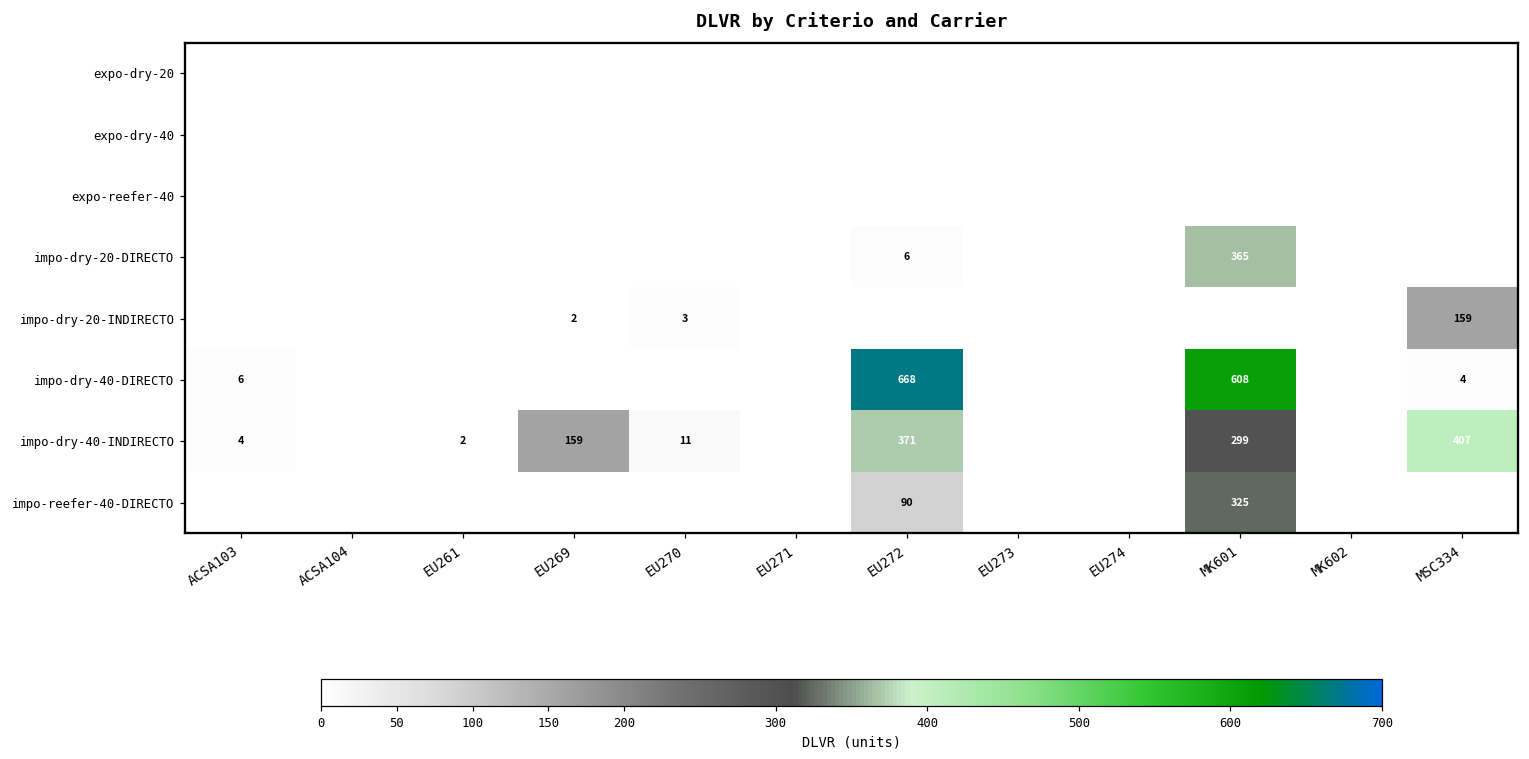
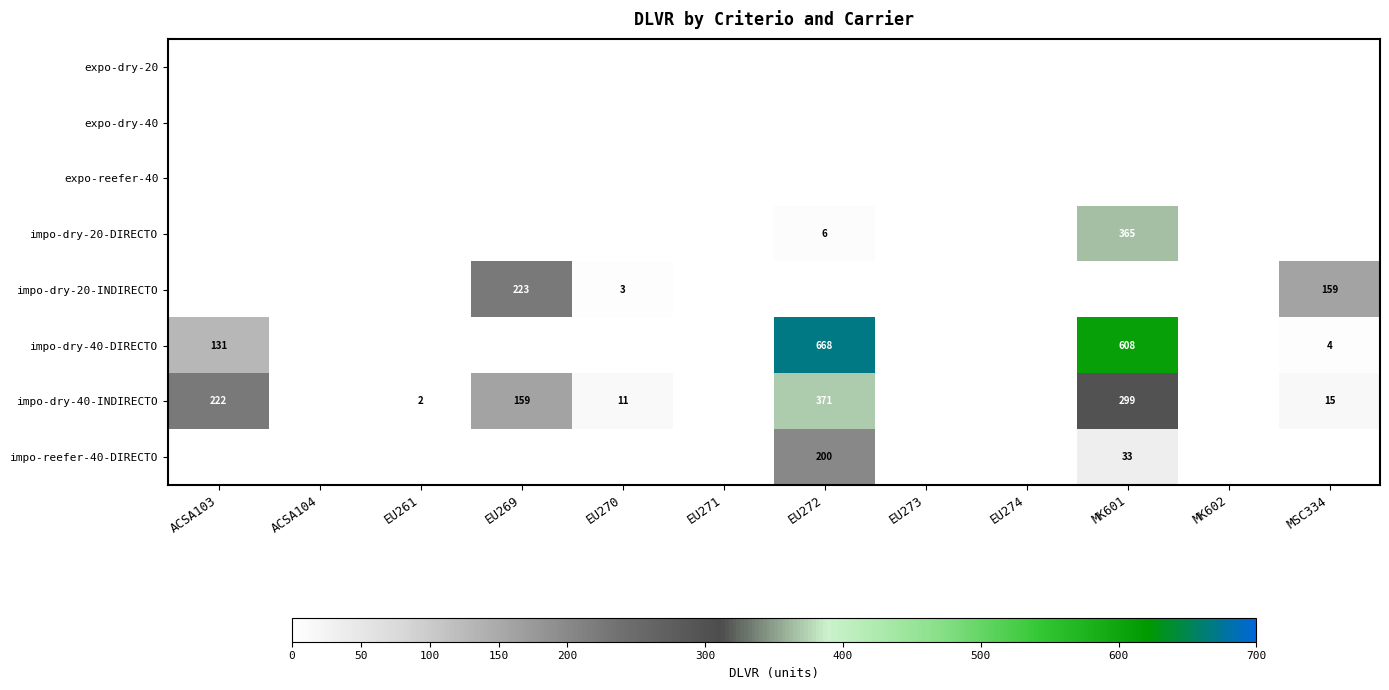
  {
    "impo-dry-20-DIRECTO": {
      "EU272": 6,
      "MK601": 365
    },
    "impo-dry-20-INDIRECTO": {
-     "EU269": 2,
+     "EU269": 223,
      "EU270": 3,
      "MSC334": 159
    },
    "impo-dry-40-DIRECTO": {
-     "ACSA103": 6,
+     "ACSA103": 131,
      "EU272": 668,
      "MK601": 608,
      "MSC334": 4
    },
    "impo-dry-40-INDIRECTO": {
-     "ACSA103": 4,
+     "ACSA103": 222,
      "EU261": 2,
      "EU269": 159,
      "EU270": 11,
      "EU272": 371,
      "MK601": 299,
-     "MSC334": 407
+     "MSC334": 15
    },
    "impo-reefer-40-DIRECTO": {
-     "EU272": 90,
-     "MK601": 325
+     "EU272": 200,
+     "MK601": 33
    }
  }
